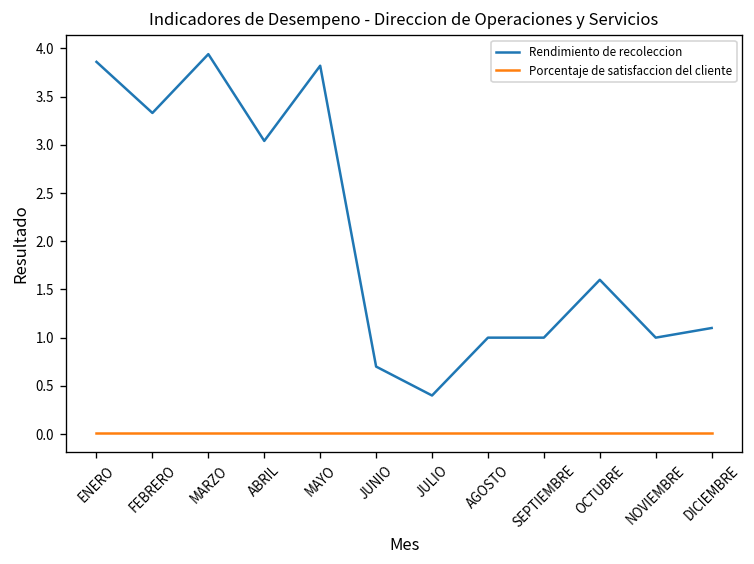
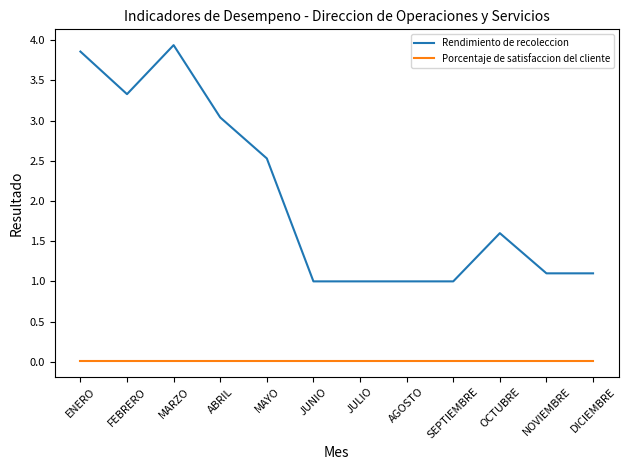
  {
    "Rendimiento de recoleccion": {
      "ENERO": 3.9,
      "FEBRERO": 3.3,
      "MARZO": 3.9,
      "ABRIL": 3.0,
-     "MAYO": 3.8,
-     "JUNIO": 0.7,
-     "JULIO": 0.4,
+     "MAYO": 2.5,
+     "JUNIO": 1.0,
+     "JULIO": 1.0,
      "AGOSTO": 1.0,
      "SEPTIEMBRE": 1.0,
      "OCTUBRE": 1.6,
-     "NOVIEMBRE": 1.0,
+     "NOVIEMBRE": 1.1,
      "DICIEMBRE": 1.1
    },
    "Porcentaje de satisfaccion del cliente": {
      "ENERO": 0.0,
      "FEBRERO": 0.0,
      "MARZO": 0.0,
      "ABRIL": 0.0,
      "MAYO": 0.0,
      "JUNIO": 0.0,
      "JULIO": 0.0,
      "AGOSTO": 0.0,
      "SEPTIEMBRE": 0.0,
      "OCTUBRE": 0.0,
      "NOVIEMBRE": 0.0,
      "DICIEMBRE": 0.0
    }
  }
